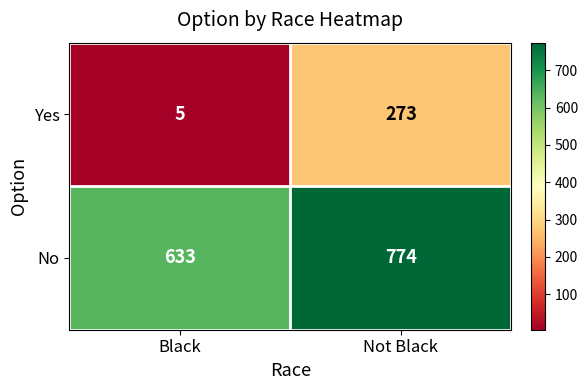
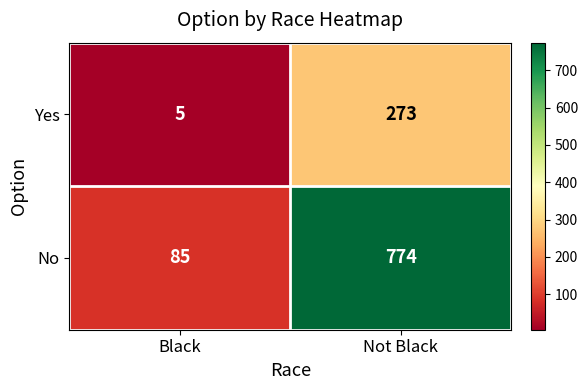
  {
    "Yes": {
      "Black": 5,
      "Not Black": 273
    },
    "No": {
-     "Black": 633,
+     "Black": 85,
      "Not Black": 774
    }
  }
